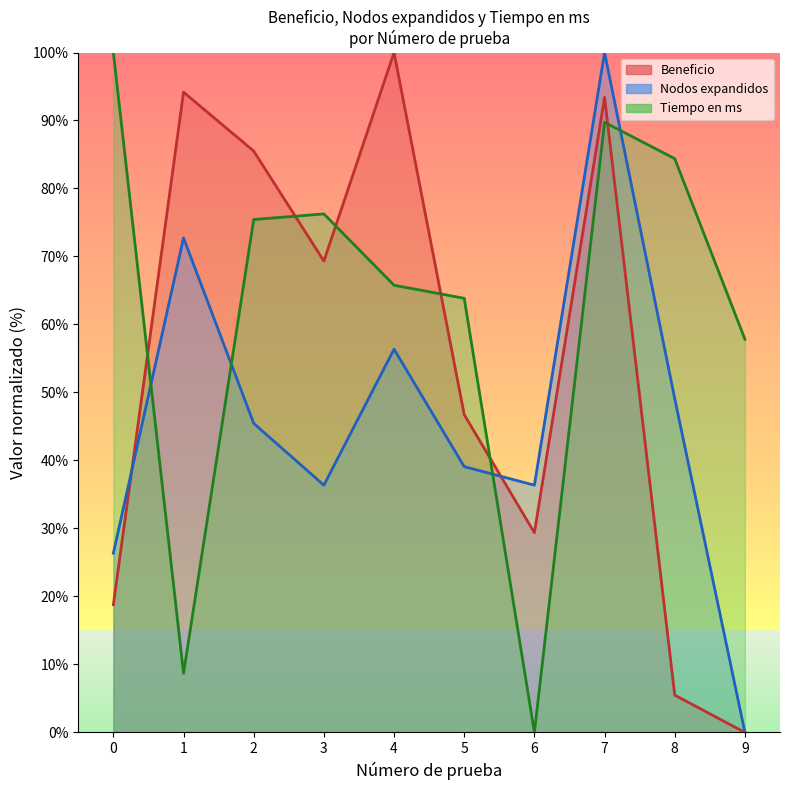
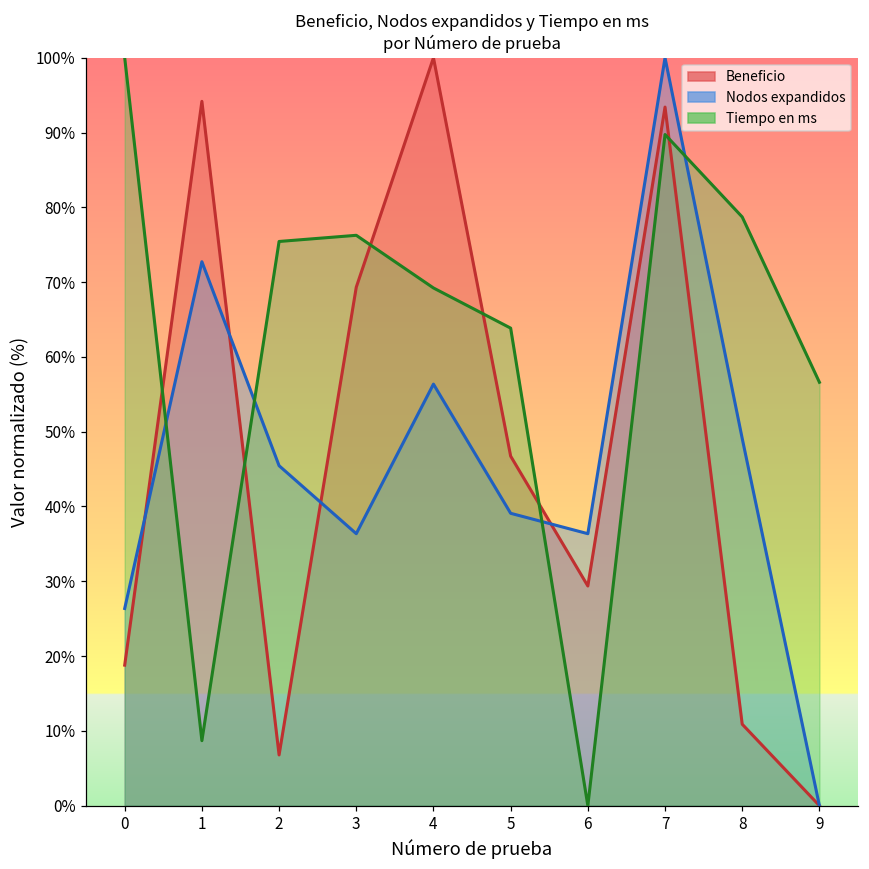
  {
    "Beneficio": {
      "0": "19%",
      "1": "94%",
-     "2": "86%",
+     "2": "7%",
      "3": "69%",
      "4": "100%",
      "5": "47%",
      "6": "29%",
      "7": "93%",
-     "8": "5%"
+     "8": "11%"
    },
    "Nodos expandidos": {
      "0": "26%",
      "1": "73%",
      "2": "45%",
      "3": "36%",
      "4": "56%",
      "5": "39%",
      "6": "36%",
      "7": "100%",
      "8": "49%"
    },
    "Tiempo en ms": {
      "0": "100%",
      "1": "9%",
      "2": "75%",
      "3": "76%",
-     "4": "66%",
+     "4": "69%",
      "5": "64%",
      "6": "0%",
      "7": "90%",
-     "8": "84%",
-     "9": "58%"
+     "8": "79%",
+     "9": "57%"
    }
  }
